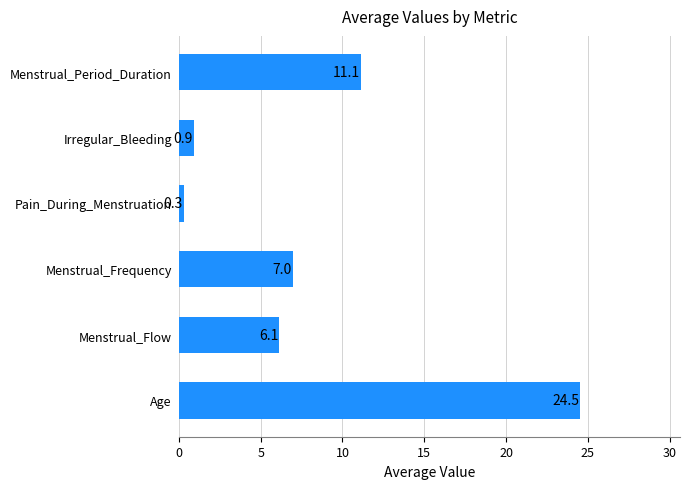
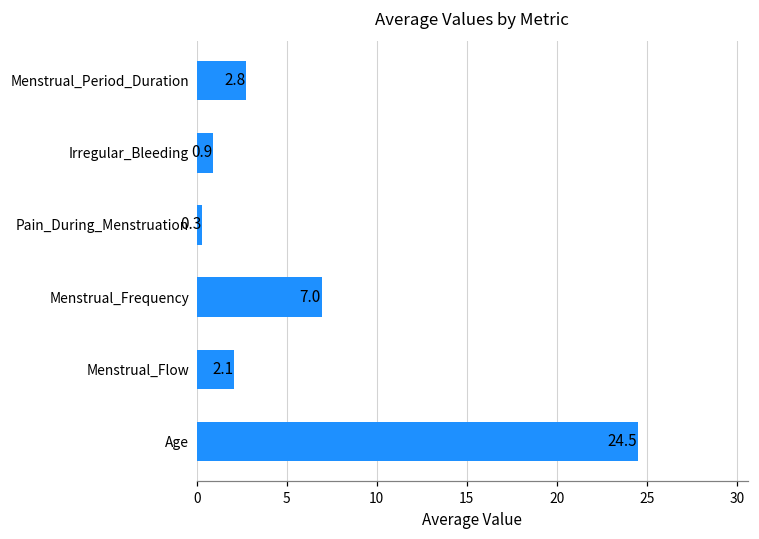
  {
-   "Menstrual_Period_Duration": 11.1,
+   "Menstrual_Period_Duration": 2.8,
    "Irregular_Bleeding": 0.9,
    "Pain_During_Menstruation": 0.3,
    "Menstrual_Frequency": 7.0,
-   "Menstrual_Flow": 6.1,
+   "Menstrual_Flow": 2.1,
    "Age": 24.5
  }
